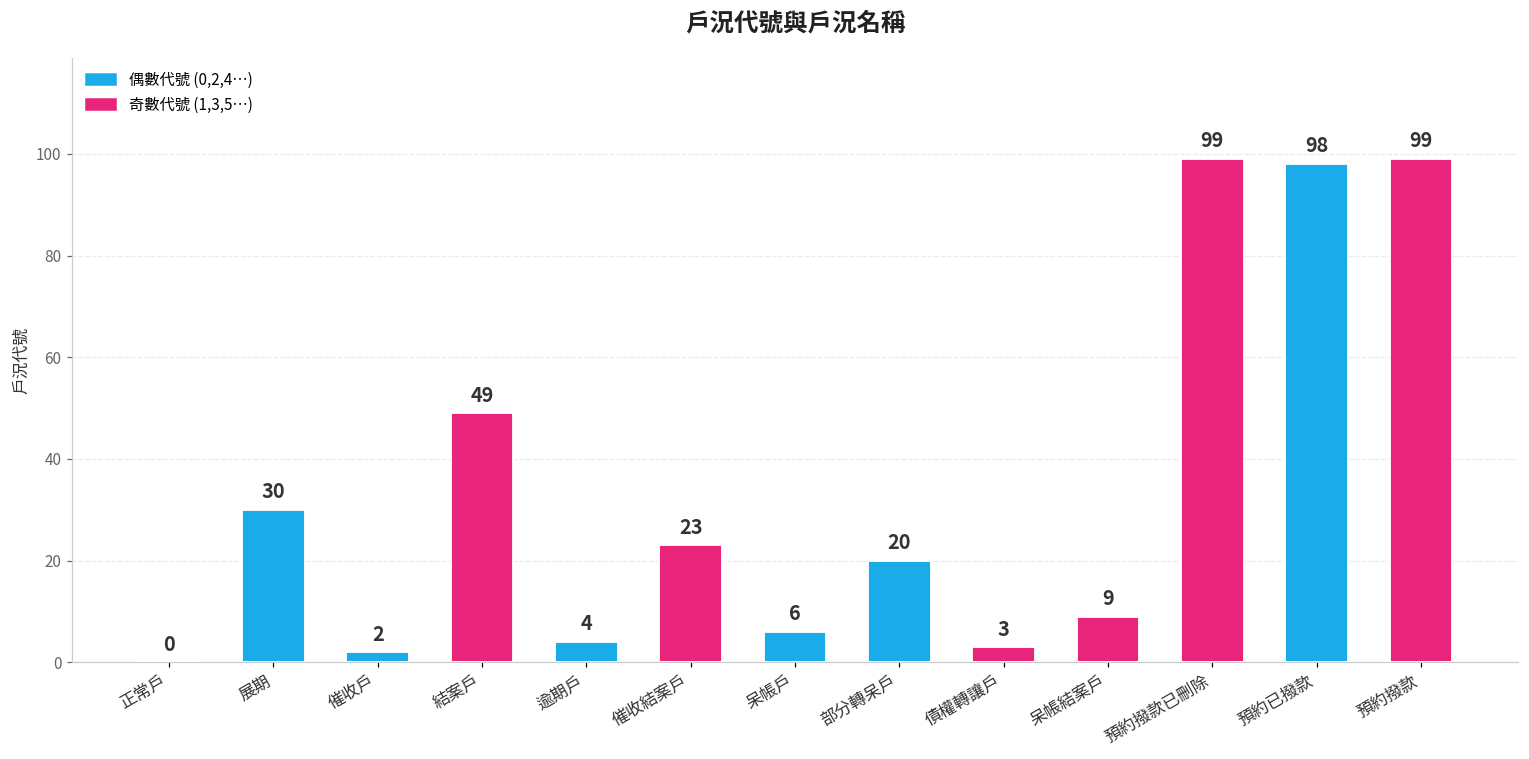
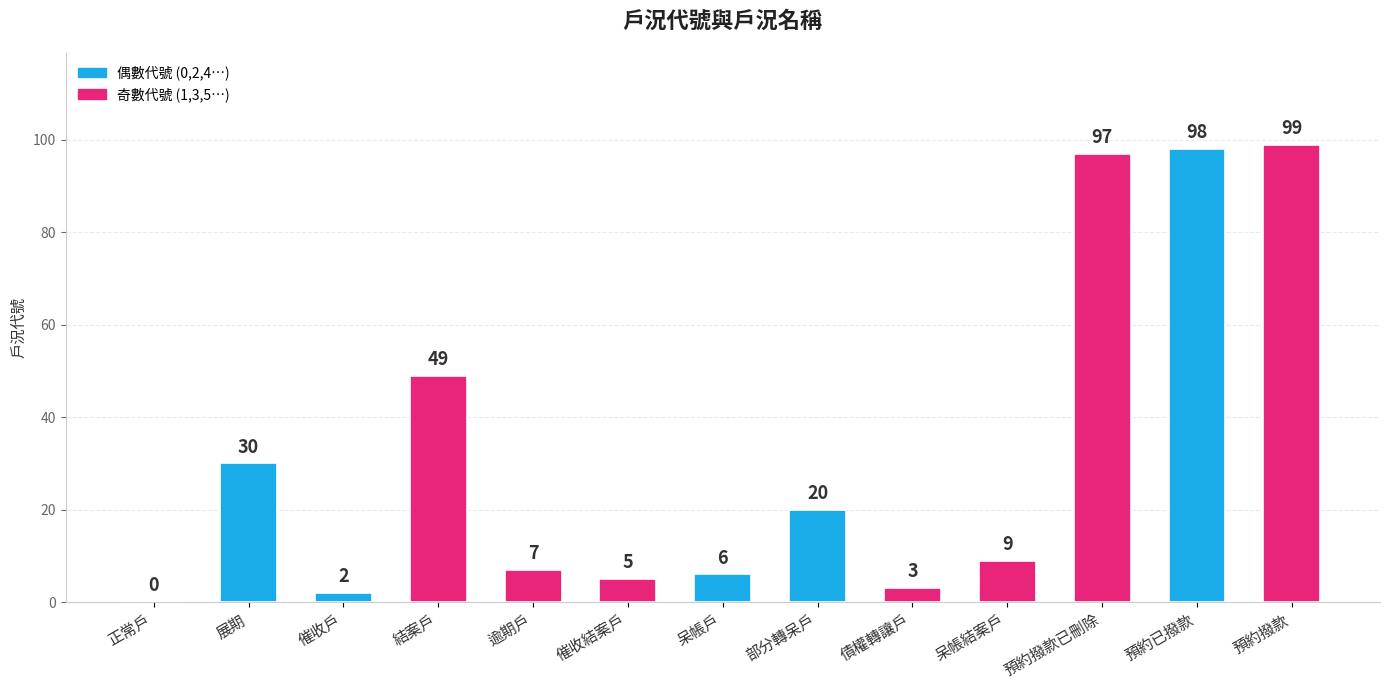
  {
    "正常戶": 0,
    "展期": 30,
    "催收戶": 2,
    "結案戶": 49,
-   "逾期戶": 4,
-   "催收結案戶": 23,
+   "逾期戶": 7,
+   "催收結案戶": 5,
    "呆帳戶": 6,
    "部分轉呆戶": 20,
    "債權轉讓戶": 3,
    "呆帳結案戶": 9,
-   "預約撥款已刪除": 99,
+   "預約撥款已刪除": 97,
    "預約已撥款": 98,
    "預約撥款": 99
  }
